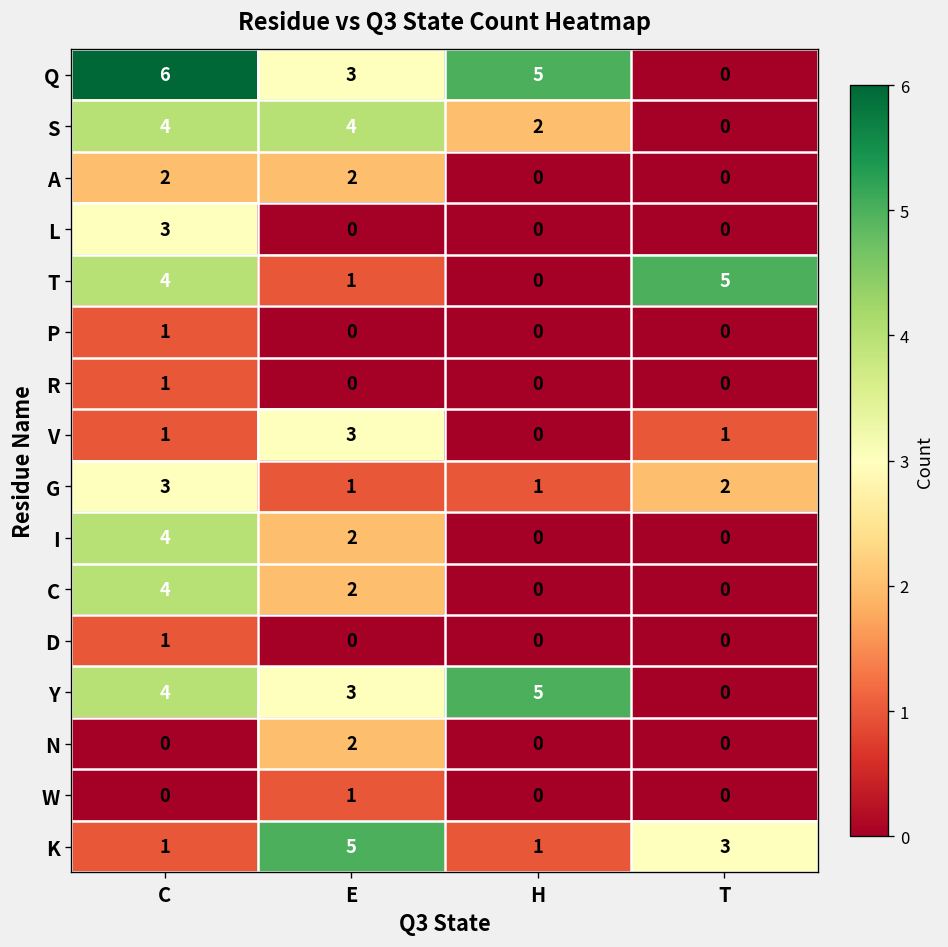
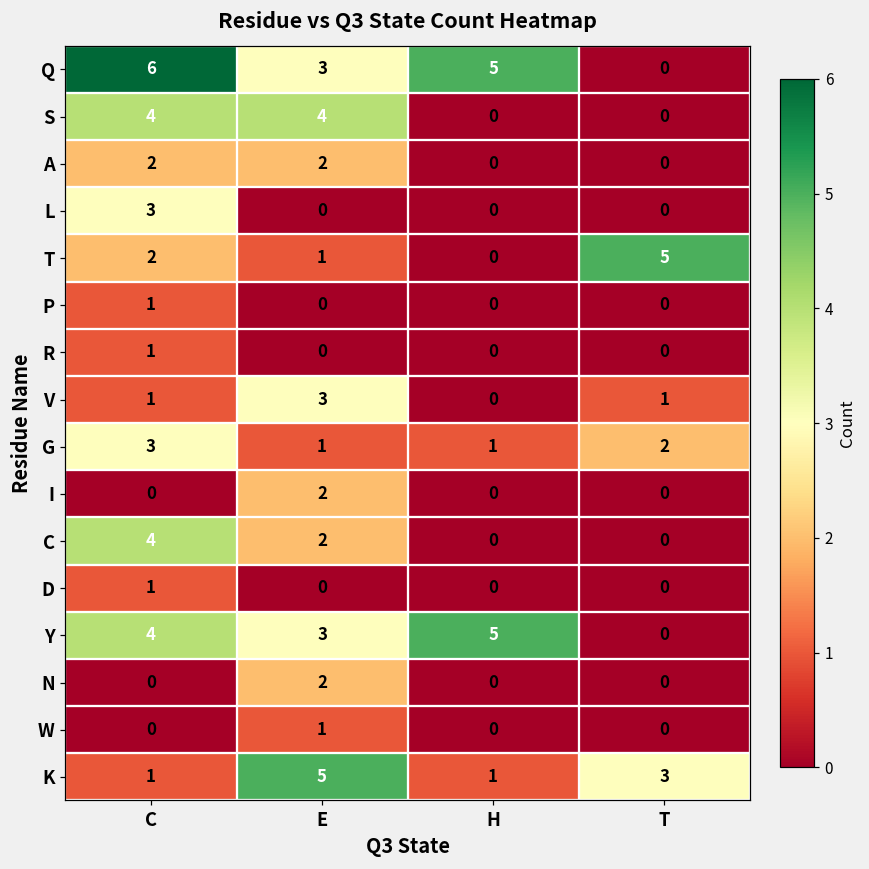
  {
    "Q": {
      "C": 6,
      "E": 3,
      "H": 5,
      "T": 0
    },
    "S": {
      "C": 4,
      "E": 4,
-     "H": 2,
+     "H": 0,
      "T": 0
    },
    "A": {
      "C": 2,
      "E": 2,
      "H": 0,
      "T": 0
    },
    "L": {
      "C": 3,
      "E": 0,
      "H": 0,
      "T": 0
    },
    "T": {
-     "C": 4,
+     "C": 2,
      "E": 1,
      "H": 0,
      "T": 5
    },
    "P": {
      "C": 1,
      "E": 0,
      "H": 0,
      "T": 0
    },
    "R": {
      "C": 1,
      "E": 0,
      "H": 0,
      "T": 0
    },
    "V": {
      "C": 1,
      "E": 3,
      "H": 0,
      "T": 1
    },
    "G": {
      "C": 3,
      "E": 1,
      "H": 1,
      "T": 2
    },
    "I": {
-     "C": 4,
+     "C": 0,
      "E": 2,
      "H": 0,
      "T": 0
    },
    "C": {
      "C": 4,
      "E": 2,
      "H": 0,
      "T": 0
    },
    "D": {
      "C": 1,
      "E": 0,
      "H": 0,
      "T": 0
    },
    "Y": {
      "C": 4,
      "E": 3,
      "H": 5,
      "T": 0
    },
    "N": {
      "C": 0,
      "E": 2,
      "H": 0,
      "T": 0
    },
    "W": {
      "C": 0,
      "E": 1,
      "H": 0,
      "T": 0
    },
    "K": {
      "C": 1,
      "E": 5,
      "H": 1,
      "T": 3
    }
  }
